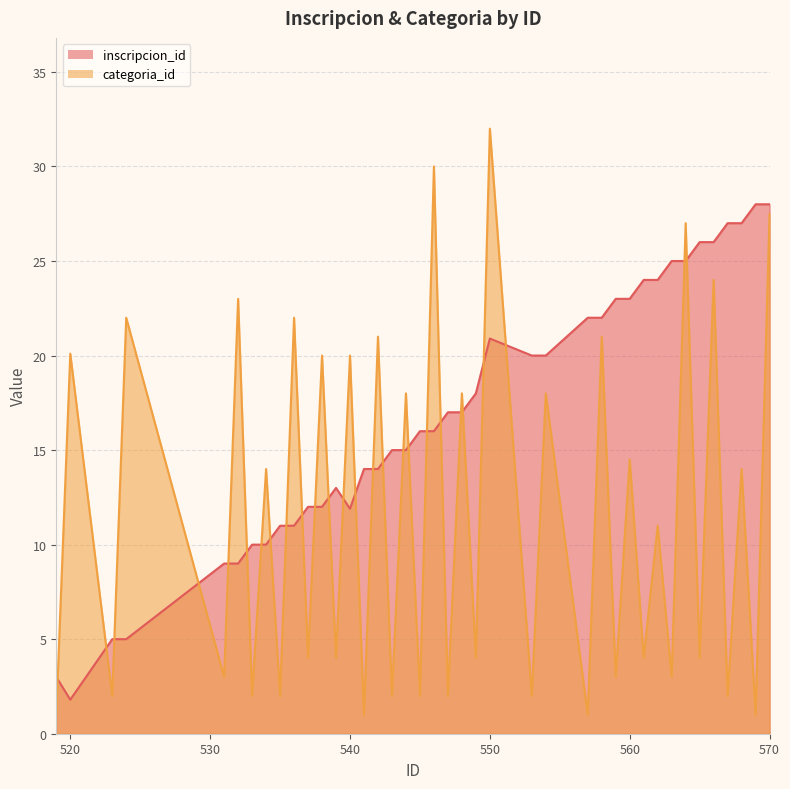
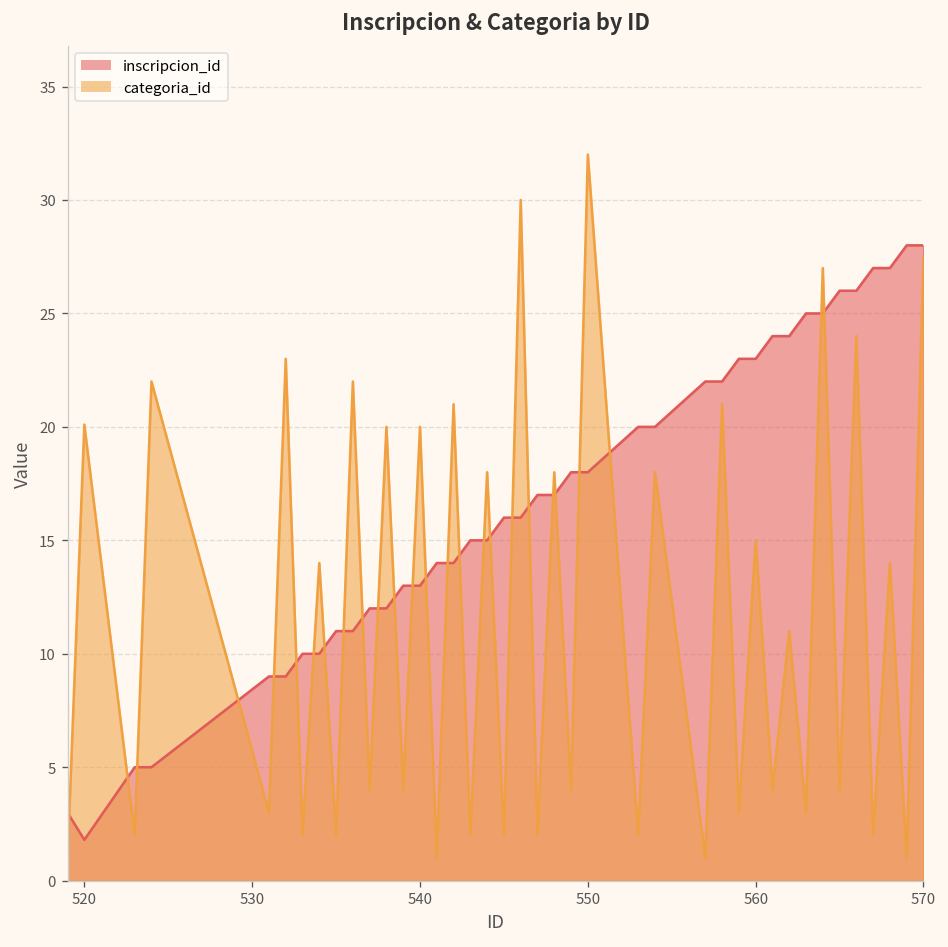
  {
    "inscripcion_id": {
      "520": 1.8,
-     "540": 11.9,
-     "550": 20.9,
+     "540": 13.0,
+     "550": 18.0,
      "560": 23.0,
      "570": 28.0
    },
    "categoria_id": {
      "520": 20.1,
      "540": 20.0,
      "550": 32.0,
-     "560": 14.5,
+     "560": 15.0,
      "570": 27.5
    }
  }
